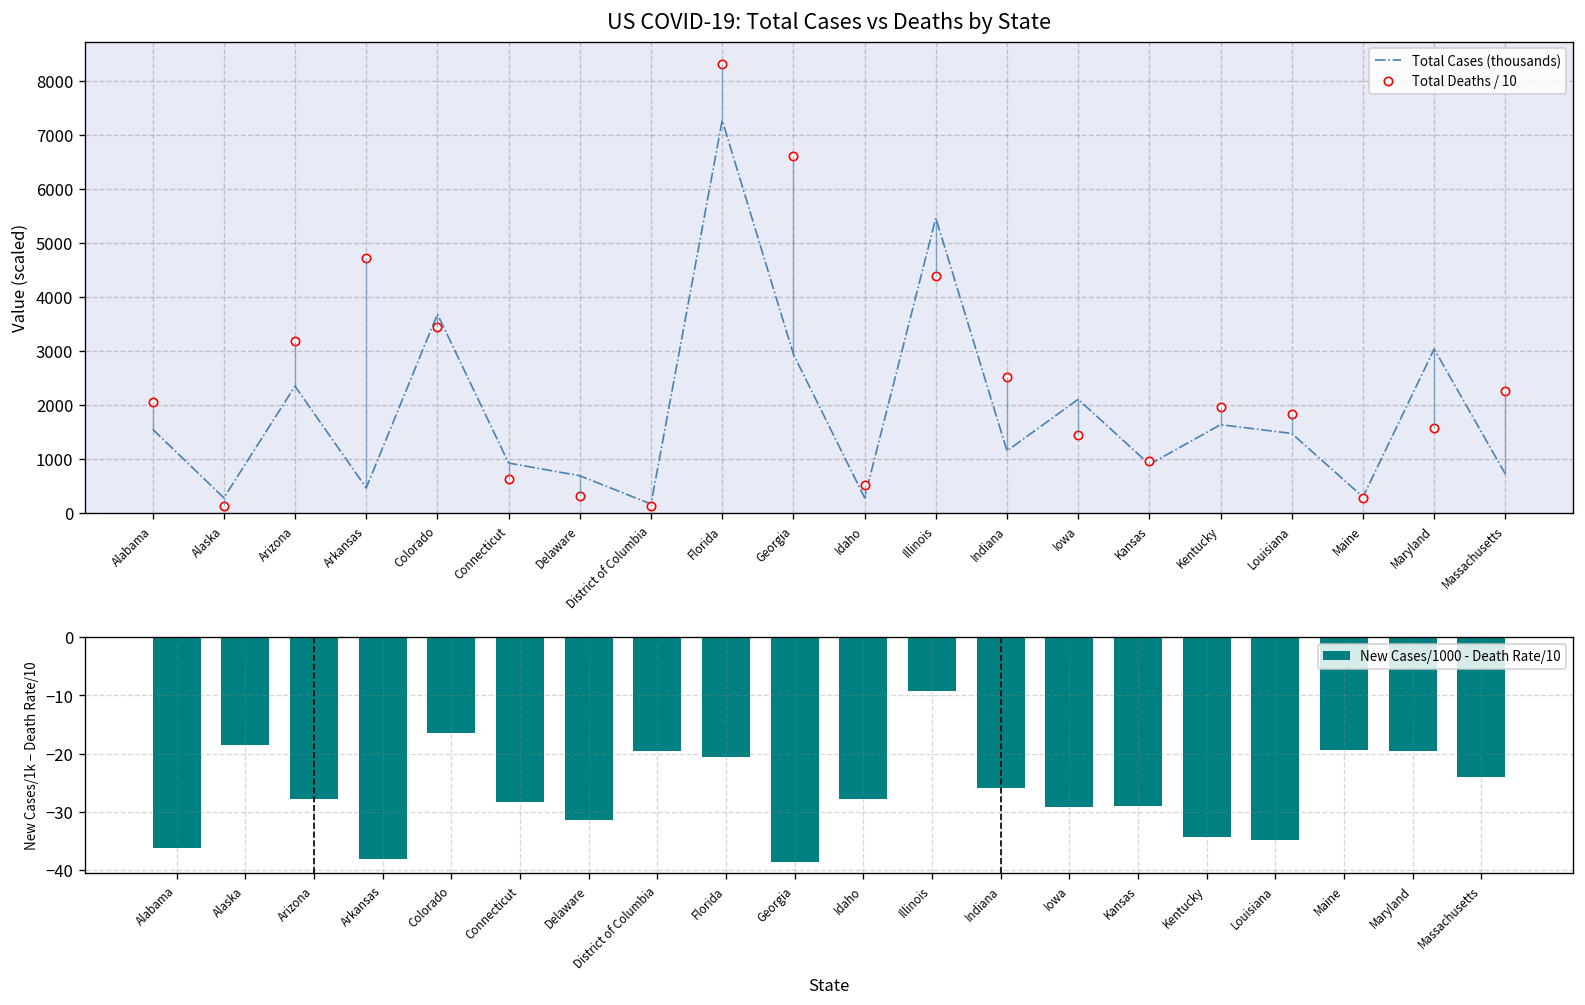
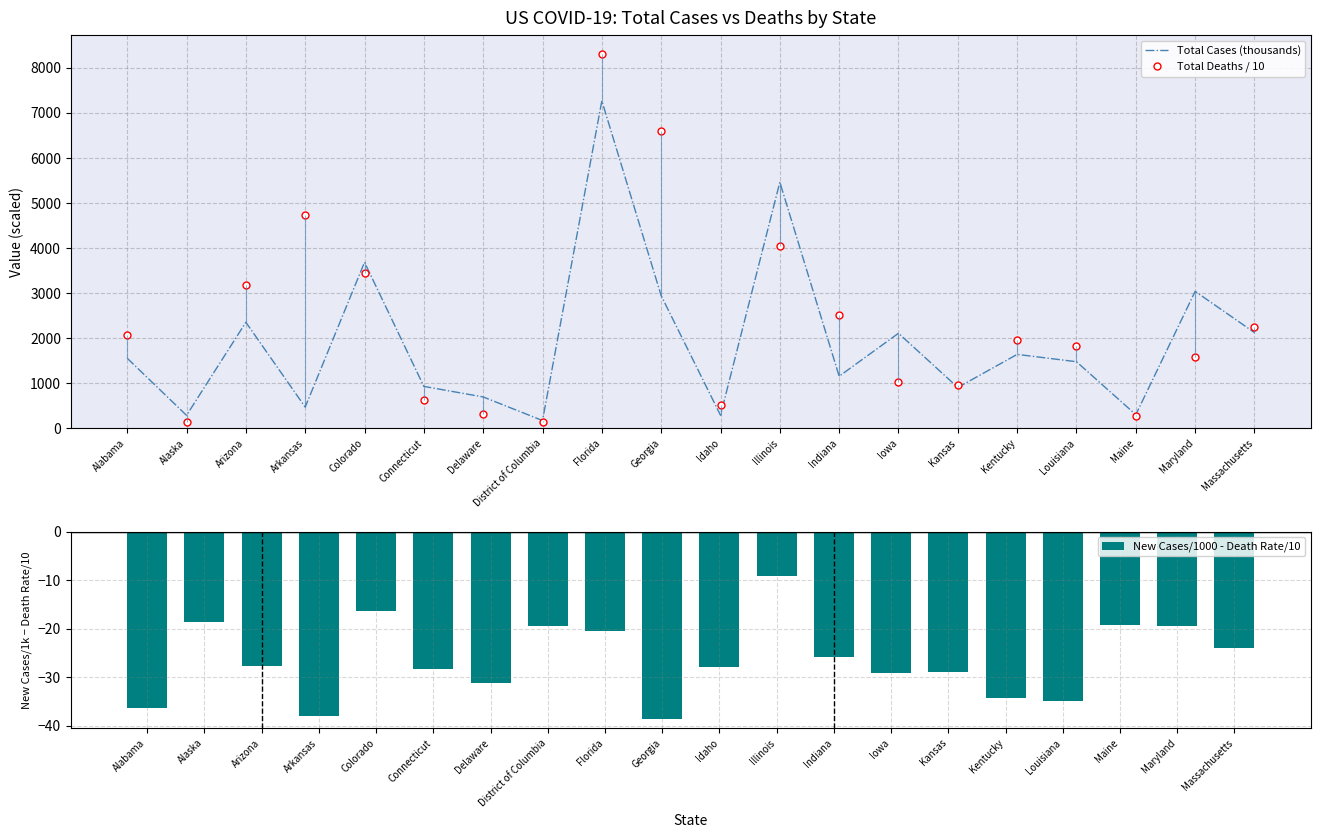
  {
    "US COVID-19: Total Cases vs Deaths by State": {
      "Total Cases (thousands)": {
        "Alabama": 1600,
        "Alaska": 300,
        "Arizona": 2400,
        "Arkansas": 500,
        "Colorado": 3700,
        "Connecticut": 900,
        "Delaware": 700,
        "Florida": 7300,
        "Georgia": 2900,
        "Idaho": 300,
        "Illinois": 5500,
        "Indiana": 1200,
        "Iowa": 2100,
        "Kansas": 900,
        "Kentucky": 1600,
        "Louisiana": 1500,
        "Maryland": 3000,
-       "Massachusetts": 700
+       "Massachusetts": 2100
      },
      "Total Deaths / 10": {
        "Alabama": 2100,
        "Alaska": 100,
        "Arizona": 3200,
        "Arkansas": 4700,
        "Colorado": 3400,
        "Connecticut": 600,
        "Delaware": 300,
        "Florida": 8300,
        "Georgia": 6600,
        "Idaho": 500,
-       "Illinois": 4400,
+       "Illinois": 4000,
        "Indiana": 2500,
-       "Iowa": 1500,
+       "Iowa": 1000,
        "Kansas": 1000,
        "Kentucky": 2000,
        "Louisiana": 1800,
        "Maryland": 1600,
        "Massachusetts": 2300
      }
    }
  }
